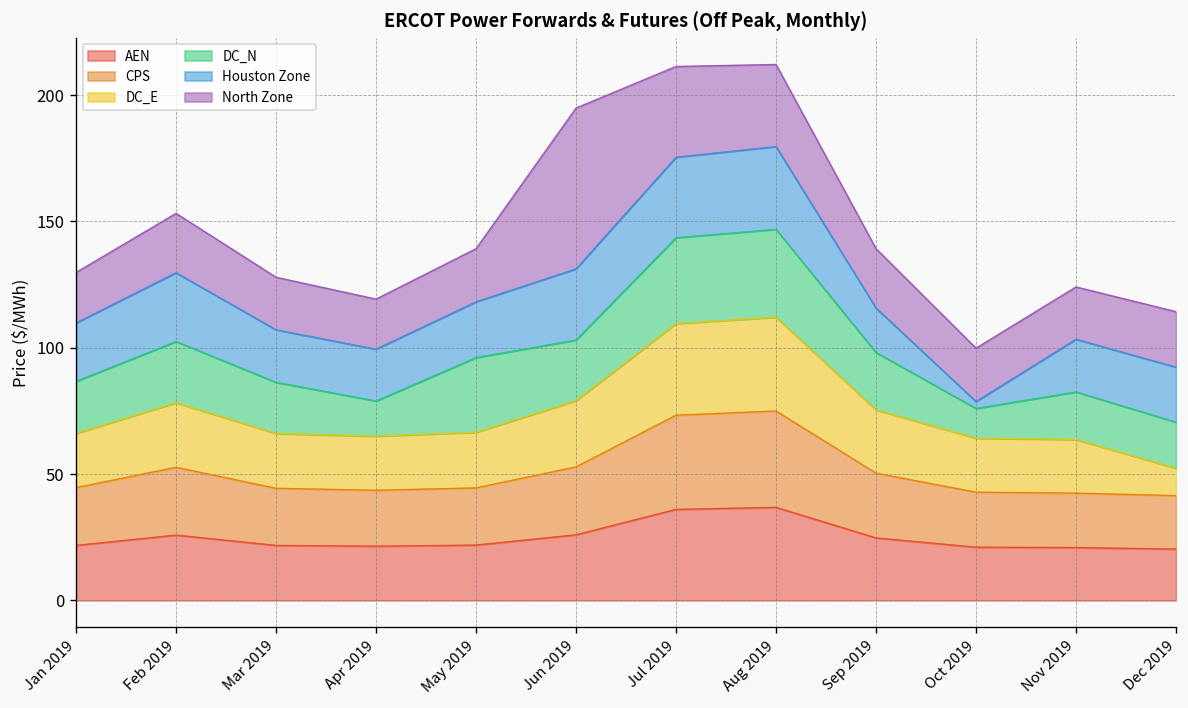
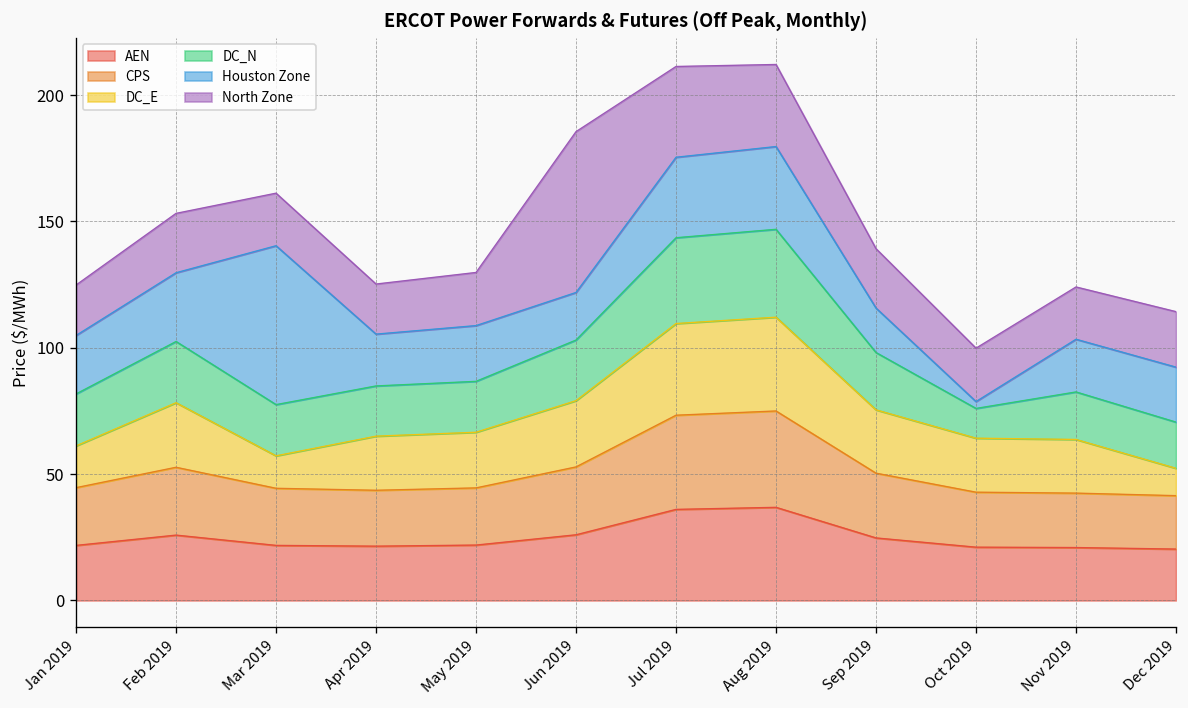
  {
    "DC_E": {
-     "Jan 2019": 21,
+     "Jan 2019": 17,
      "Feb 2019": 26,
-     "Mar 2019": 22,
+     "Mar 2019": 13,
      "Apr 2019": 21,
      "May 2019": 22,
      "Jun 2019": 26,
      "Jul 2019": 36,
      "Aug 2019": 37,
      "Sep 2019": 25,
      "Oct 2019": 21,
      "Nov 2019": 21,
      "Dec 2019": 11
    },
    "DC_N": {
      "Jan 2019": 21,
      "Feb 2019": 24,
      "Mar 2019": 20,
-     "Apr 2019": 14,
-     "May 2019": 30,
+     "Apr 2019": 20,
+     "May 2019": 20,
      "Jun 2019": 24,
      "Jul 2019": 34,
      "Aug 2019": 35,
      "Sep 2019": 23,
      "Oct 2019": 12,
      "Nov 2019": 19,
      "Dec 2019": 18
    },
    "Houston Zone": {
      "Jan 2019": 23,
      "Feb 2019": 27,
-     "Mar 2019": 21,
+     "Mar 2019": 63,
      "Apr 2019": 21,
      "May 2019": 22,
-     "Jun 2019": 28,
+     "Jun 2019": 19,
      "Jul 2019": 32,
      "Aug 2019": 33,
      "Sep 2019": 18,
      "Oct 2019": 3,
      "Nov 2019": 21,
      "Dec 2019": 22
    },
    "North Zone": {
      "Jan 2019": 20,
      "Feb 2019": 23,
      "Mar 2019": 21,
      "Apr 2019": 20,
      "May 2019": 21,
      "Jun 2019": 64,
      "Jul 2019": 36,
      "Aug 2019": 32,
      "Sep 2019": 24,
      "Oct 2019": 21,
      "Nov 2019": 21,
      "Dec 2019": 22
    }
  }
